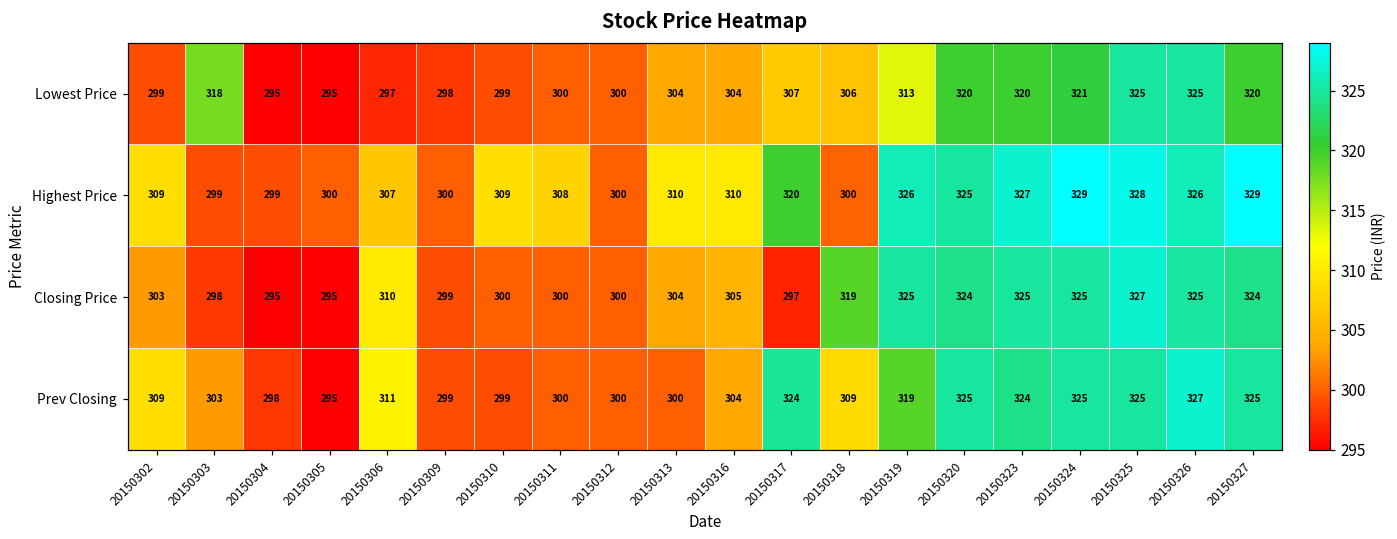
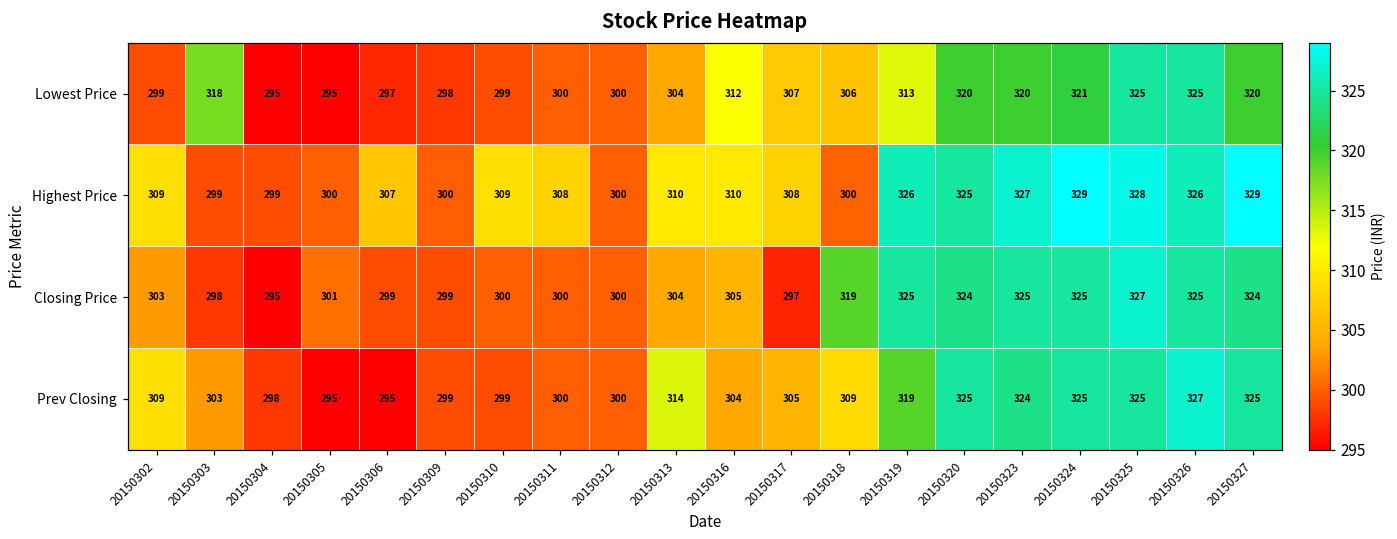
  {
    "Lowest Price": {
      "20150302": 299,
      "20150303": 318,
      "20150304": 295,
      "20150305": 295,
      "20150306": 297,
      "20150309": 298,
      "20150310": 299,
      "20150311": 300,
      "20150312": 300,
      "20150313": 304,
-     "20150316": 304,
+     "20150316": 312,
      "20150317": 307,
      "20150318": 306,
      "20150319": 313,
      "20150320": 320,
      "20150323": 320,
      "20150324": 321,
      "20150325": 325,
      "20150326": 325,
      "20150327": 320
    },
    "Highest Price": {
      "20150302": 309,
      "20150303": 299,
      "20150304": 299,
      "20150305": 300,
      "20150306": 307,
      "20150309": 300,
      "20150310": 309,
      "20150311": 308,
      "20150312": 300,
      "20150313": 310,
      "20150316": 310,
-     "20150317": 320,
+     "20150317": 308,
      "20150318": 300,
      "20150319": 326,
      "20150320": 325,
      "20150323": 327,
      "20150324": 329,
      "20150325": 328,
      "20150326": 326,
      "20150327": 329
    },
    "Closing Price": {
      "20150302": 303,
      "20150303": 298,
      "20150304": 295,
-     "20150305": 295,
-     "20150306": 310,
+     "20150305": 301,
+     "20150306": 299,
      "20150309": 299,
      "20150310": 300,
      "20150311": 300,
      "20150312": 300,
      "20150313": 304,
      "20150316": 305,
      "20150317": 297,
      "20150318": 319,
      "20150319": 325,
      "20150320": 324,
      "20150323": 325,
      "20150324": 325,
      "20150325": 327,
      "20150326": 325,
      "20150327": 324
    },
    "Prev Closing": {
      "20150302": 309,
      "20150303": 303,
      "20150304": 298,
      "20150305": 295,
-     "20150306": 311,
+     "20150306": 295,
      "20150309": 299,
      "20150310": 299,
      "20150311": 300,
      "20150312": 300,
-     "20150313": 300,
+     "20150313": 314,
      "20150316": 304,
-     "20150317": 324,
+     "20150317": 305,
      "20150318": 309,
      "20150319": 319,
      "20150320": 325,
      "20150323": 324,
      "20150324": 325,
      "20150325": 325,
      "20150326": 327,
      "20150327": 325
    }
  }
